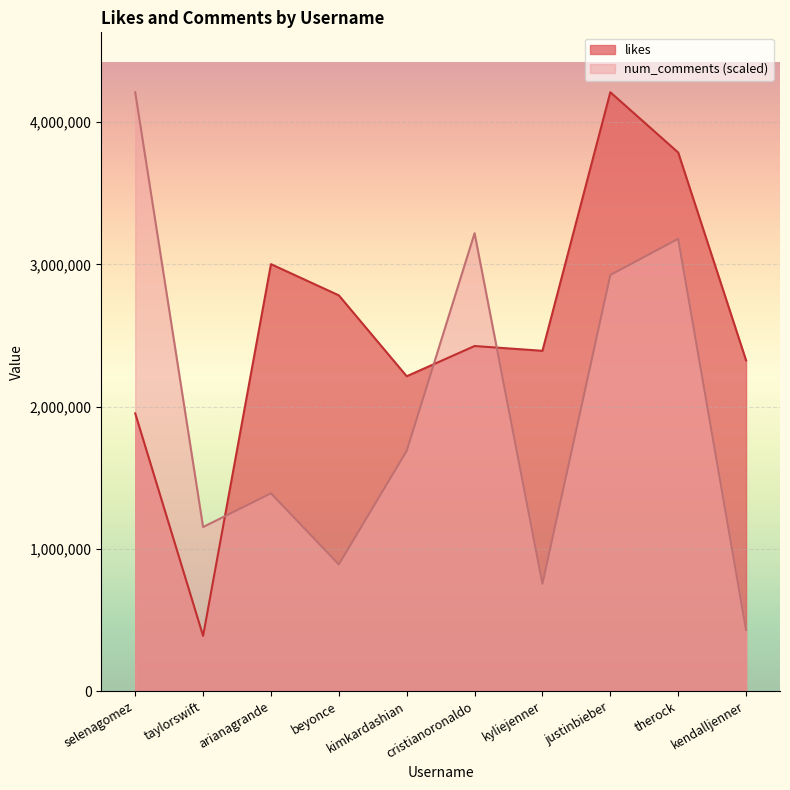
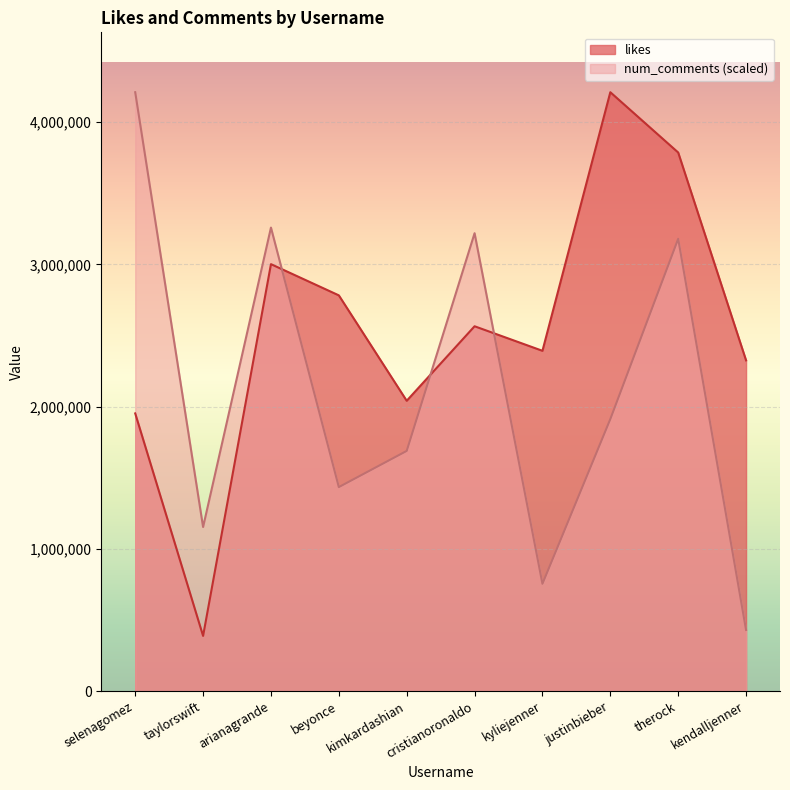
  {
    "likes": {
      "selenagomez": "1,950,000",
      "taylorswift": "390,000",
      "arianagrande": "3,000,000",
      "beyonce": "2,780,000",
-     "kimkardashian": "2,210,000",
-     "cristianoronaldo": "2,430,000",
+     "kimkardashian": "2,040,000",
+     "cristianoronaldo": "2,560,000",
      "kyliejenner": "2,390,000",
      "justinbieber": "4,210,000",
      "therock": "3,790,000",
      "kendalljenner": "2,330,000"
    },
    "num_comments (scaled)": {
      "selenagomez": "4,210,000",
      "taylorswift": "1,150,000",
-     "arianagrande": "1,390,000",
-     "beyonce": "890,000",
+     "arianagrande": "3,260,000",
+     "beyonce": "1,430,000",
      "kimkardashian": "1,690,000",
      "cristianoronaldo": "3,220,000",
      "kyliejenner": "750,000",
-     "justinbieber": "2,930,000",
+     "justinbieber": "1,910,000",
      "therock": "3,180,000",
      "kendalljenner": "430,000"
    }
  }
